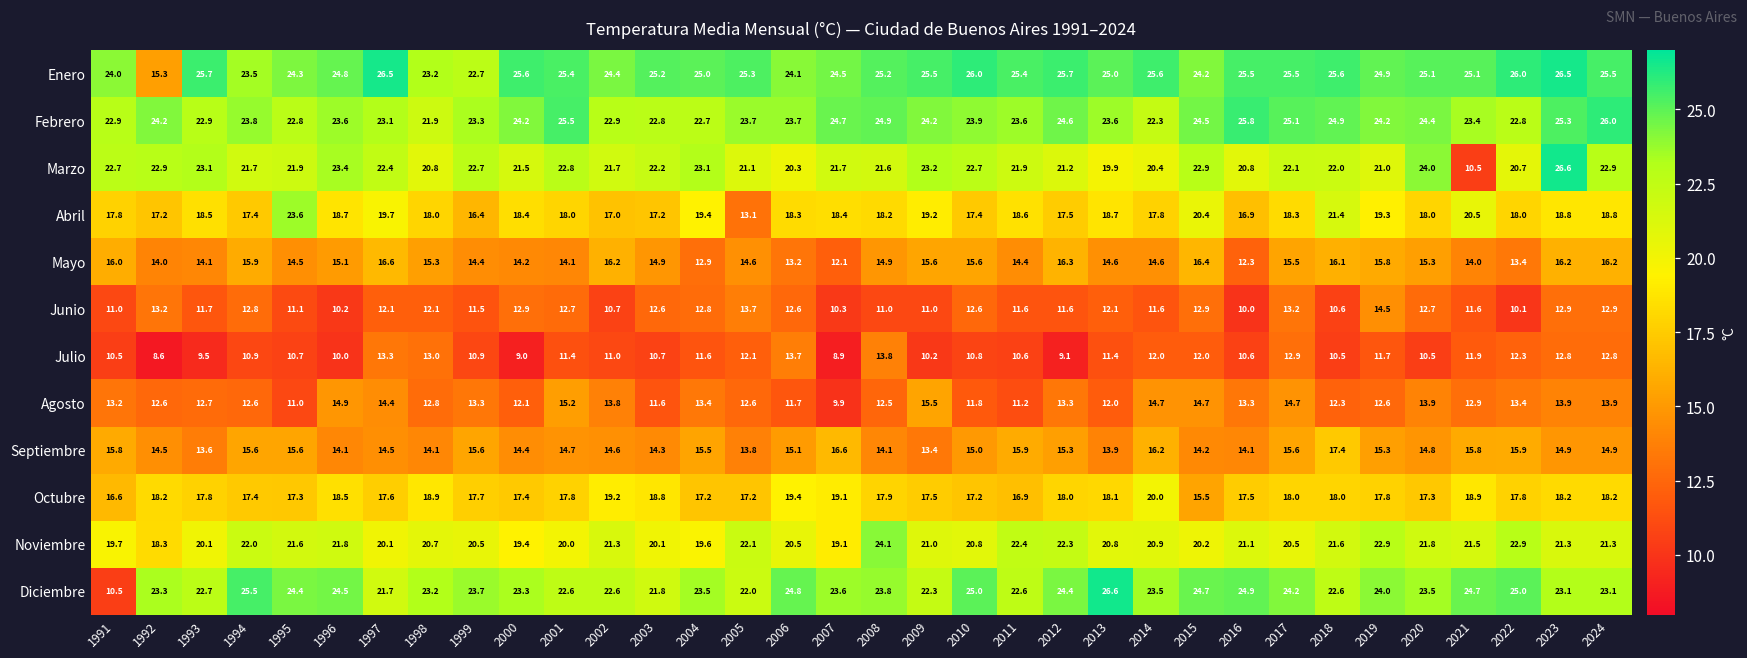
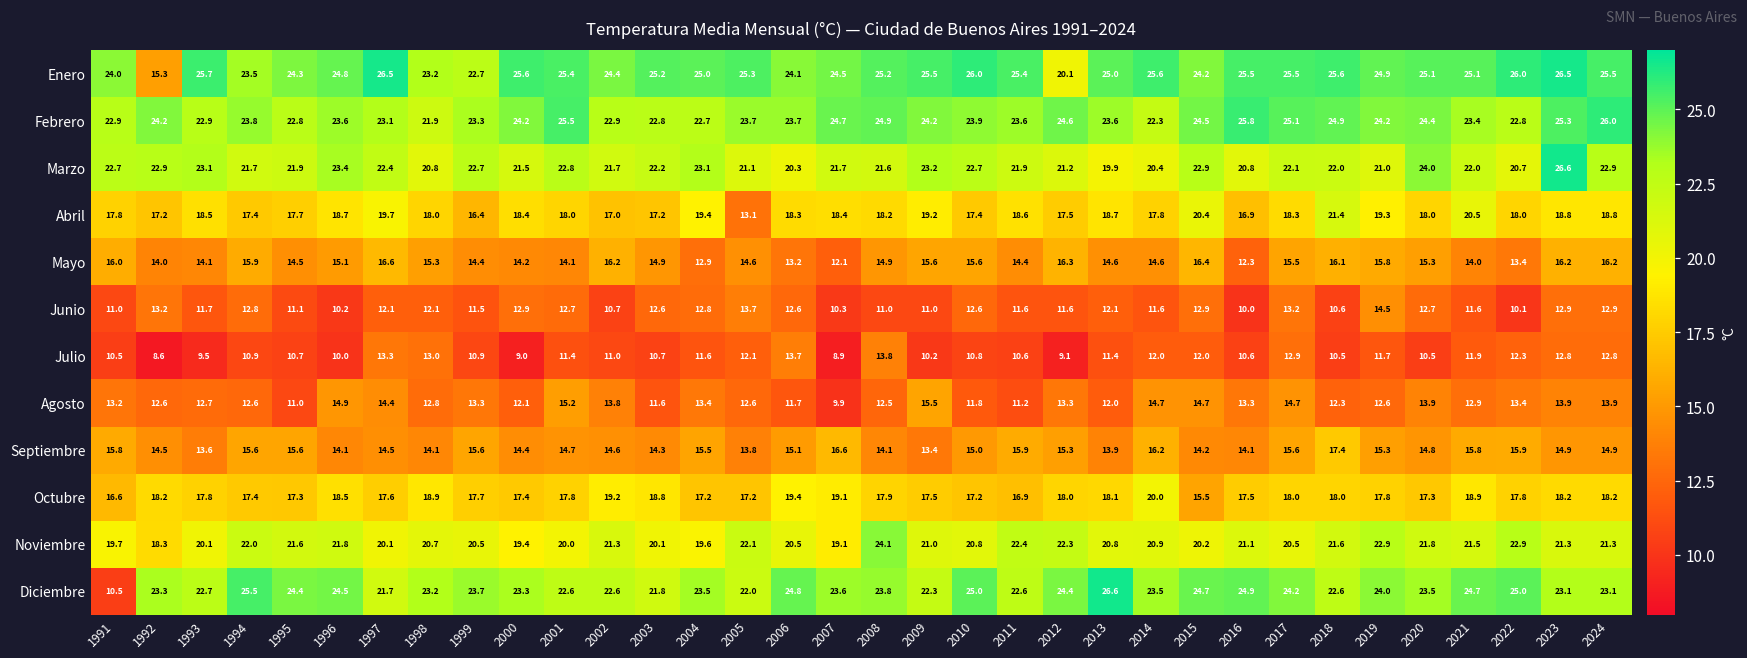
  {
    "Enero": {
      "1991": 24.0,
      "1992": 15.3,
      "1993": 25.7,
      "1994": 23.5,
      "1995": 24.3,
      "1996": 24.8,
      "1997": 26.5,
      "1998": 23.2,
      "1999": 22.7,
      "2000": 25.6,
      "2001": 25.4,
      "2002": 24.4,
      "2003": 25.2,
      "2004": 25.0,
      "2005": 25.3,
      "2006": 24.1,
      "2007": 24.5,
      "2008": 25.2,
      "2009": 25.5,
      "2010": 26.0,
      "2011": 25.4,
-     "2012": 25.7,
+     "2012": 20.1,
      "2013": 25.0,
      "2014": 25.6,
      "2015": 24.2,
      "2016": 25.5,
      "2017": 25.5,
      "2018": 25.6,
      "2019": 24.9,
      "2020": 25.1,
      "2021": 25.1,
      "2022": 26.0,
      "2023": 26.5,
      "2024": 25.5
    },
    "Marzo": {
      "1991": 22.7,
      "1992": 22.9,
      "1993": 23.1,
      "1994": 21.7,
      "1995": 21.9,
      "1996": 23.4,
      "1997": 22.4,
      "1998": 20.8,
      "1999": 22.7,
      "2000": 21.5,
      "2001": 22.8,
      "2002": 21.7,
      "2003": 22.2,
      "2004": 23.1,
      "2005": 21.1,
      "2006": 20.3,
      "2007": 21.7,
      "2008": 21.6,
      "2009": 23.2,
      "2010": 22.7,
      "2011": 21.9,
      "2012": 21.2,
      "2013": 19.9,
      "2014": 20.4,
      "2015": 22.9,
      "2016": 20.8,
      "2017": 22.1,
      "2018": 22.0,
      "2019": 21.0,
      "2020": 24.0,
-     "2021": 10.5,
+     "2021": 22.0,
      "2022": 20.7,
      "2023": 26.6,
      "2024": 22.9
    },
    "Abril": {
      "1991": 17.8,
      "1992": 17.2,
      "1993": 18.5,
      "1994": 17.4,
-     "1995": 23.6,
+     "1995": 17.7,
      "1996": 18.7,
      "1997": 19.7,
      "1998": 18.0,
      "1999": 16.4,
      "2000": 18.4,
      "2001": 18.0,
      "2002": 17.0,
      "2003": 17.2,
      "2004": 19.4,
      "2005": 13.1,
      "2006": 18.3,
      "2007": 18.4,
      "2008": 18.2,
      "2009": 19.2,
      "2010": 17.4,
      "2011": 18.6,
      "2012": 17.5,
      "2013": 18.7,
      "2014": 17.8,
      "2015": 20.4,
      "2016": 16.9,
      "2017": 18.3,
      "2018": 21.4,
      "2019": 19.3,
      "2020": 18.0,
      "2021": 20.5,
      "2022": 18.0,
      "2023": 18.8,
      "2024": 18.8
    }
  }
